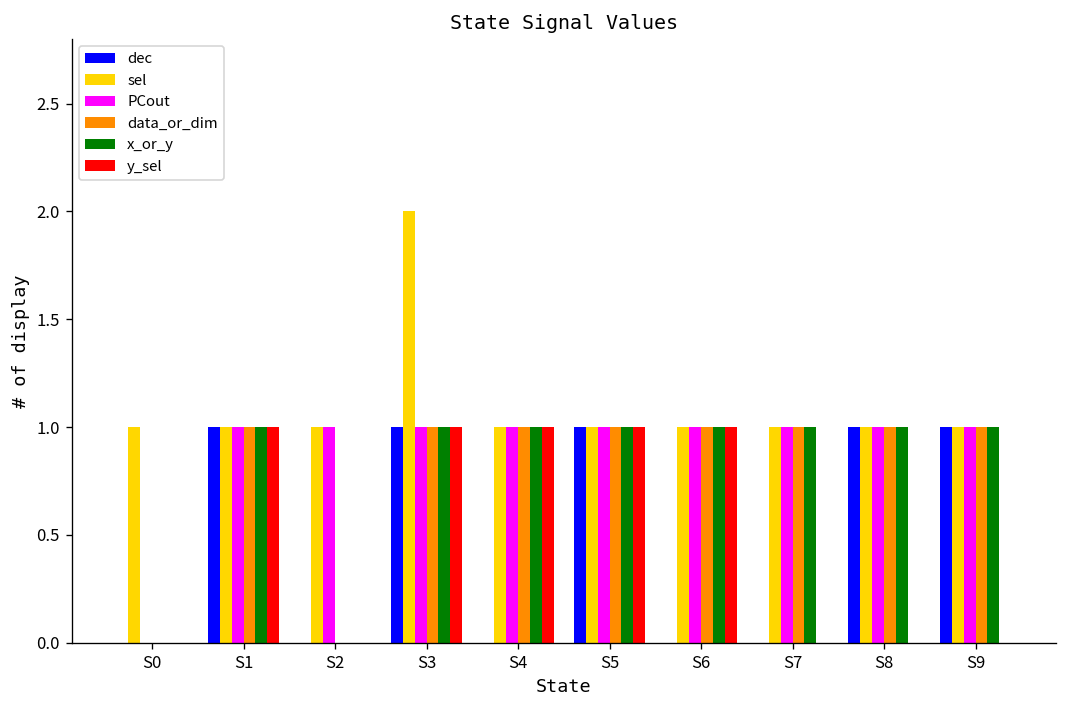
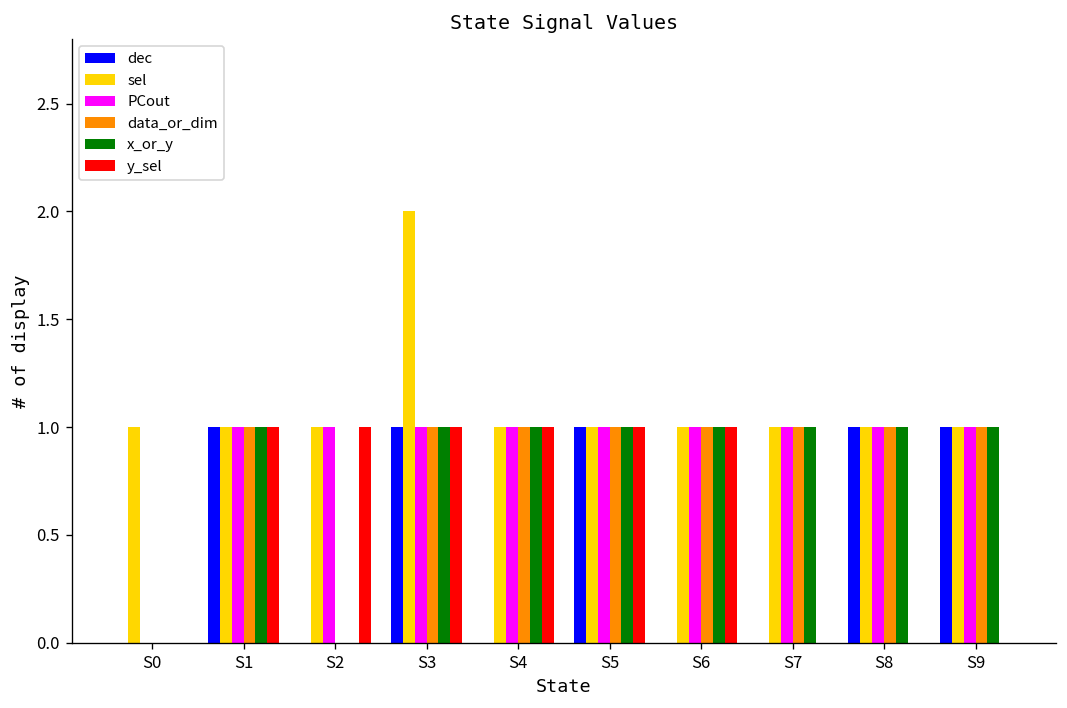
  {
    "dec": {
      "S0": 0,
      "S1": 1,
      "S2": 0,
      "S3": 1,
      "S4": 0,
      "S5": 1,
      "S6": 0,
      "S7": 0,
      "S8": 1,
      "S9": 1
    },
    "sel": {
      "S0": 1,
      "S1": 1,
      "S2": 1,
      "S3": 2,
      "S4": 1,
      "S5": 1,
      "S6": 1,
      "S7": 1,
      "S8": 1,
      "S9": 1
    },
    "PCout": {
      "S0": 0,
      "S1": 1,
      "S2": 1,
      "S3": 1,
      "S4": 1,
      "S5": 1,
      "S6": 1,
      "S7": 1,
      "S8": 1,
      "S9": 1
    },
    "data_or_dim": {
      "S0": 0,
      "S1": 1,
      "S2": 0,
      "S3": 1,
      "S4": 1,
      "S5": 1,
      "S6": 1,
      "S7": 1,
      "S8": 1,
      "S9": 1
    },
    "x_or_y": {
      "S0": 0,
      "S1": 1,
      "S2": 0,
      "S3": 1,
      "S4": 1,
      "S5": 1,
      "S6": 1,
      "S7": 1,
      "S8": 1,
      "S9": 1
    },
    "y_sel": {
      "S0": 0,
      "S1": 1,
-     "S2": 0,
+     "S2": 1,
      "S3": 1,
      "S4": 1,
      "S5": 1,
      "S6": 1,
      "S7": 0,
      "S8": 0,
      "S9": 0
    }
  }
